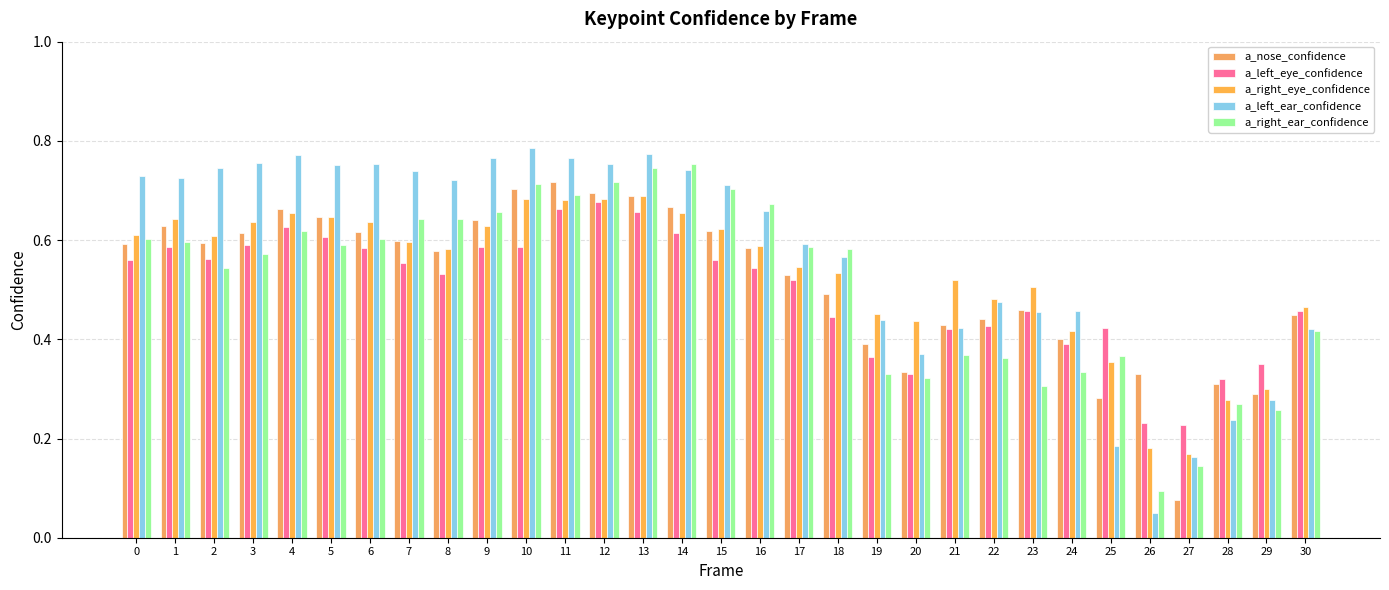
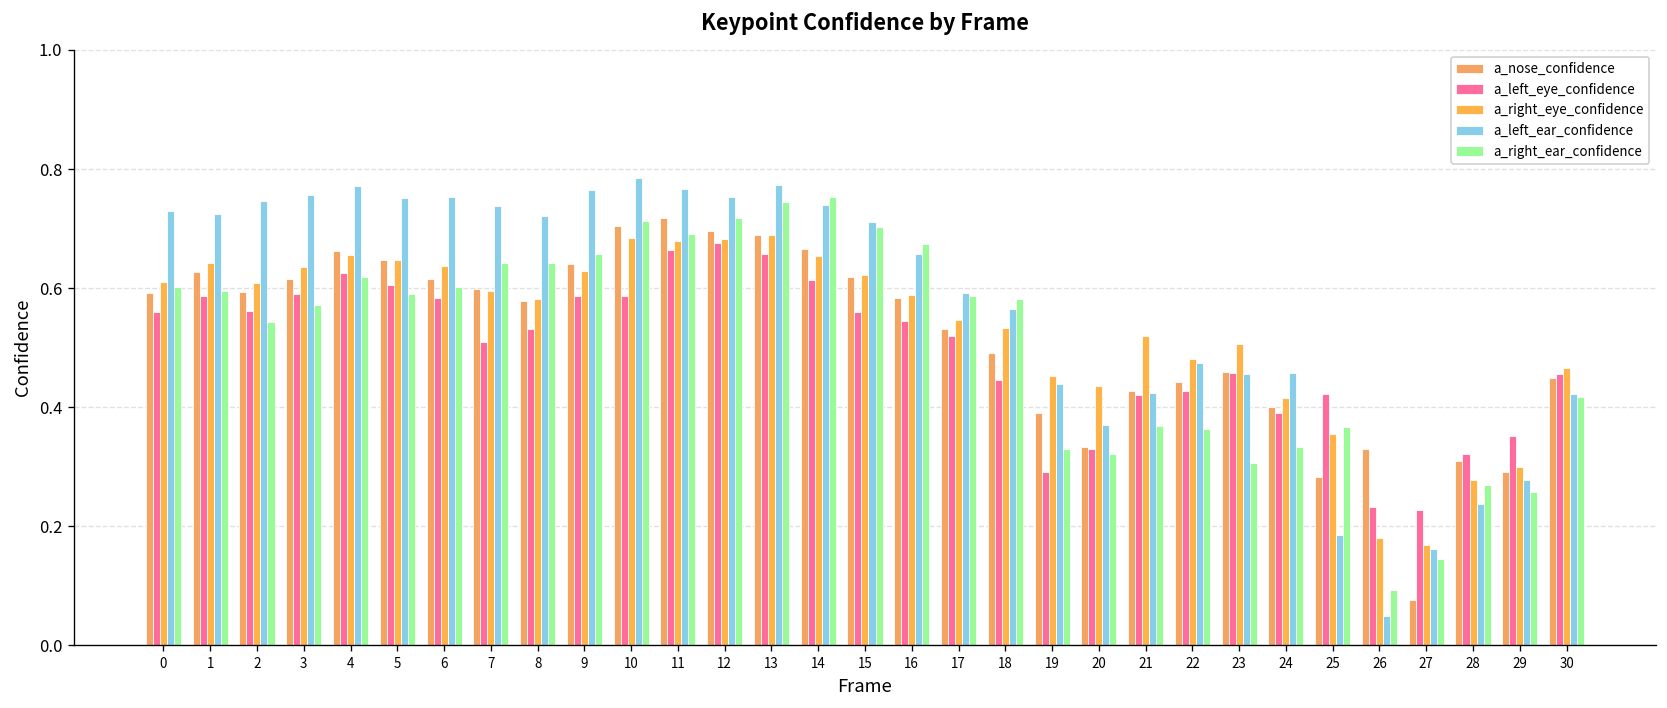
  {
    "a_left_eye_confidence": {
      "0": 0.56,
      "1": 0.59,
      "2": 0.56,
      "3": 0.59,
      "4": 0.63,
      "5": 0.61,
      "6": 0.58,
-     "7": 0.55,
+     "7": 0.51,
      "8": 0.53,
      "9": 0.59,
      "10": 0.59,
      "11": 0.66,
      "12": 0.68,
      "13": 0.66,
      "14": 0.61,
      "15": 0.56,
      "16": 0.54,
      "17": 0.52,
      "18": 0.45,
-     "19": 0.36,
+     "19": 0.29,
      "20": 0.33,
      "21": 0.42,
      "22": 0.43,
      "23": 0.46,
      "24": 0.39,
      "25": 0.42,
      "26": 0.23,
      "27": 0.23,
      "28": 0.32,
      "29": 0.35,
      "30": 0.46
    },
    "a_left_ear_confidence": {
      "0": 0.73,
      "1": 0.72,
      "2": 0.75,
      "3": 0.76,
      "4": 0.77,
      "5": 0.75,
      "6": 0.75,
      "7": 0.74,
      "8": 0.72,
      "9": 0.76,
      "10": 0.78,
      "11": 0.77,
      "12": 0.75,
      "13": 0.77,
      "14": 0.74,
      "15": 0.71,
      "16": 0.66,
      "17": 0.59,
      "18": 0.57,
      "19": 0.44,
      "20": 0.37,
      "21": 0.42,
      "22": 0.47,
      "23": 0.46,
      "24": 0.46,
      "25": 0.18,
      "26": 0.05,
      "27": 0.16,
      "28": 0.24,
      "29": 0.28,
      "30": 0.42
    },
    "a_right_ear_confidence": {
      "0": 0.60,
      "1": 0.60,
      "2": 0.54,
      "3": 0.57,
      "4": 0.62,
      "5": 0.59,
      "6": 0.60,
      "7": 0.64,
      "8": 0.64,
      "9": 0.66,
      "10": 0.71,
      "11": 0.69,
      "12": 0.72,
      "13": 0.75,
      "14": 0.75,
      "15": 0.70,
      "16": 0.67,
      "17": 0.59,
      "18": 0.58,
      "19": 0.33,
      "20": 0.32,
      "21": 0.37,
      "22": 0.36,
      "23": 0.31,
      "24": 0.33,
      "25": 0.37,
      "26": 0.09,
      "27": 0.14,
      "28": 0.27,
      "29": 0.26,
      "30": 0.42
    }
  }
